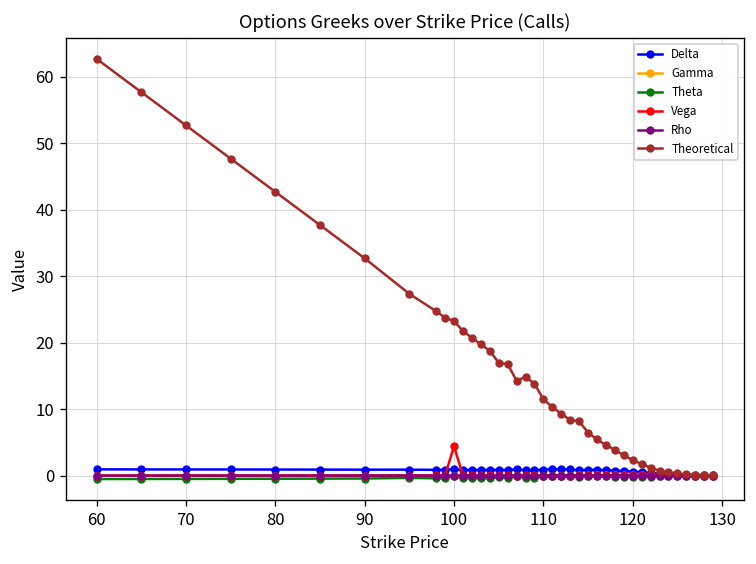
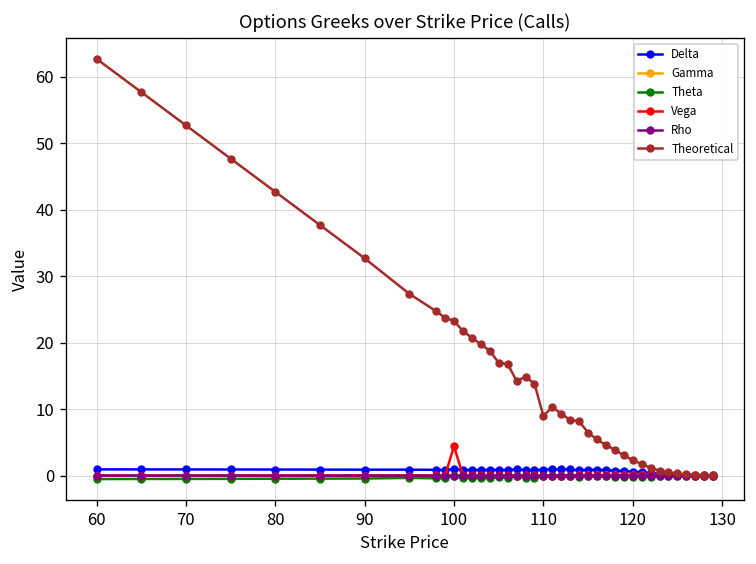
  {
    "Delta": {
      "60": 1,
      "70": 1,
      "80": 1,
      "90": 1,
      "100": 1,
      "110": 1,
      "120": 1
    },
    "Theta": {
      "60": -1,
      "70": 0
    },
    "Vega": {
      "100": 4
    },
    "Theoretical": {
      "60": 63,
      "70": 53,
      "80": 43,
      "90": 33,
      "100": 23,
-     "110": 12,
+     "110": 9,
      "120": 2
    }
  }
